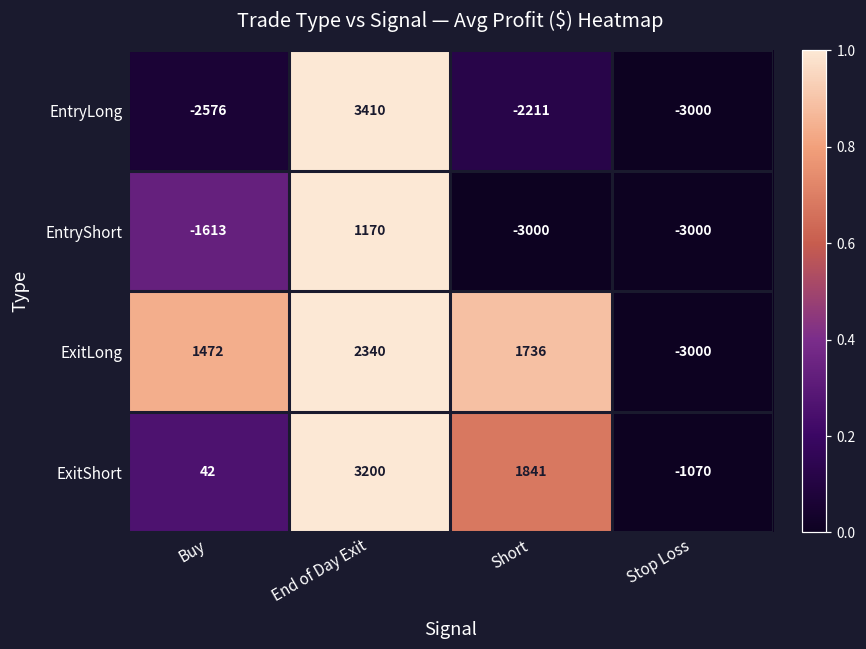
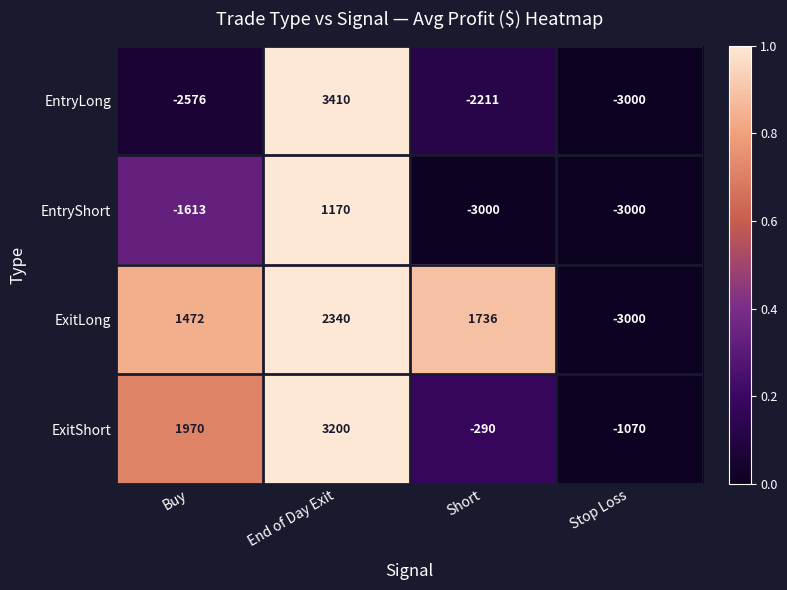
  {
    "EntryLong": {
      "Buy": -2576,
      "End of Day Exit": 3410,
      "Short": -2211,
      "Stop Loss": -3000
    },
    "EntryShort": {
      "Buy": -1613,
      "End of Day Exit": 1170,
      "Short": -3000,
      "Stop Loss": -3000
    },
    "ExitLong": {
      "Buy": 1472,
      "End of Day Exit": 2340,
      "Short": 1736,
      "Stop Loss": -3000
    },
    "ExitShort": {
-     "Buy": 42,
+     "Buy": 1970,
      "End of Day Exit": 3200,
-     "Short": 1841,
+     "Short": -290,
      "Stop Loss": -1070
    }
  }
